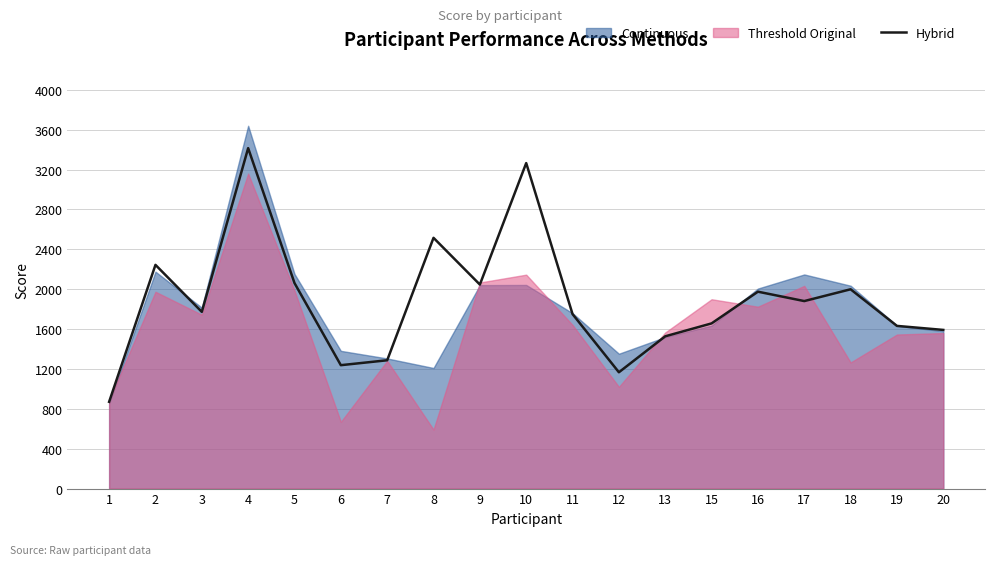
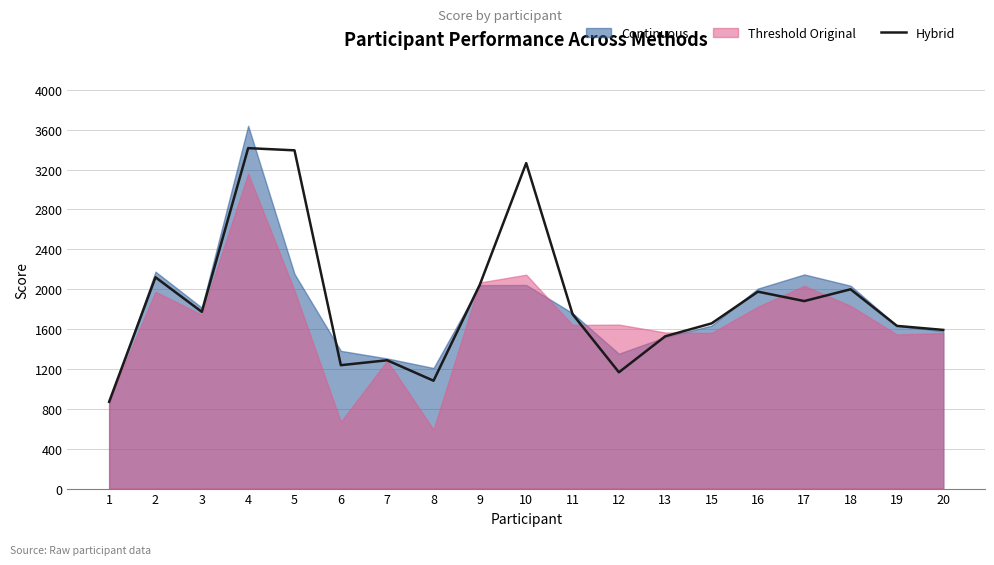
  {
    "Hybrid": {
-     "2": 2200,
+     "2": 2100,
      "3": 1800,
      "4": 3400,
-     "5": 2100,
+     "5": 3400,
      "6": 1200,
-     "8": 2500,
+     "8": 1100,
      "10": 3300,
      "12": 1200,
      "16": 2000,
      "17": 1900,
      "18": 2000
    },
    "Continuous": {
      "2": 2200,
      "3": 1800,
      "4": 3600,
      "5": 2200,
      "6": 1400,
      "8": 1200,
      "10": 2000,
      "12": 1400,
      "16": 2000,
      "17": 2100,
      "18": 2000
    },
    "Threshold Original": {
      "2": 2000,
      "3": 1700,
      "4": 3200,
      "5": 2000,
      "6": 700,
      "8": 600,
      "10": 2100,
      "11": 1600,
-     "12": 1000,
+     "12": 1600,
      "13": 1600,
-     "15": 1900,
+     "15": 1600,
      "16": 1800,
      "17": 2000,
-     "18": 1300,
+     "18": 1800,
      "19": 1500
    }
  }
